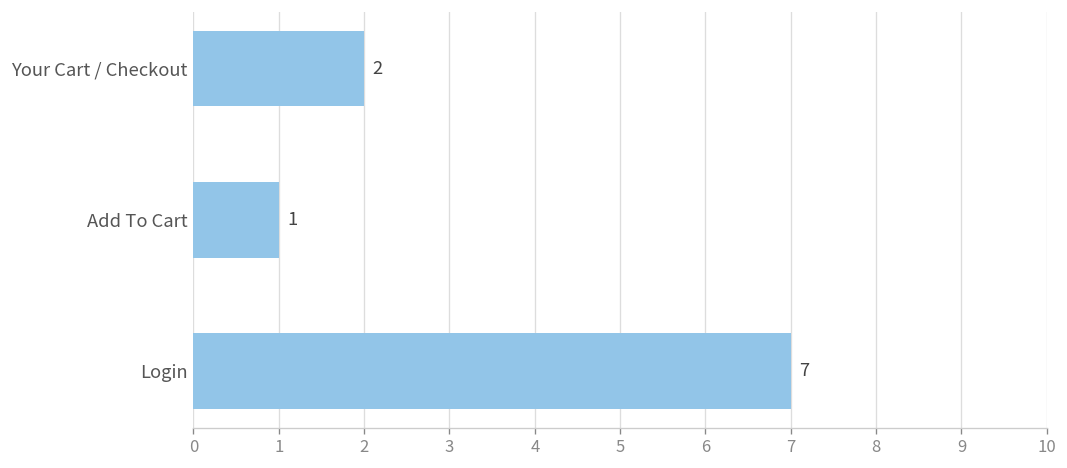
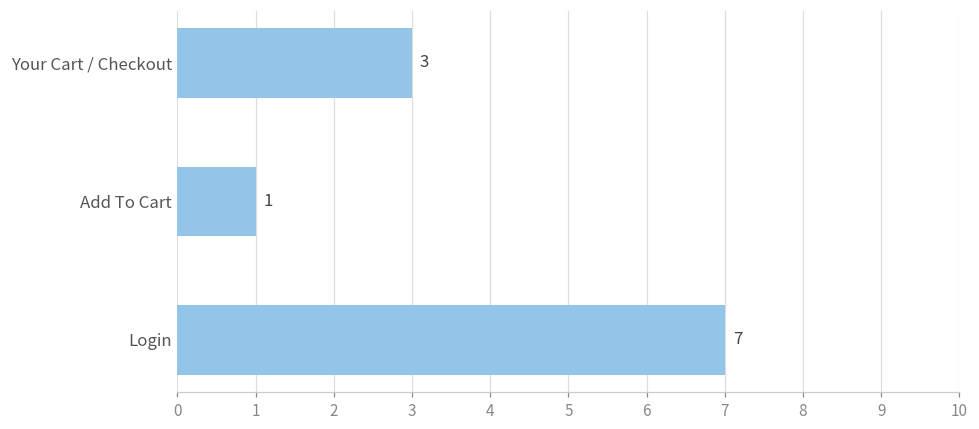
  {
-   "Your Cart / Checkout": 2,
+   "Your Cart / Checkout": 3,
    "Add To Cart": 1,
    "Login": 7
  }
